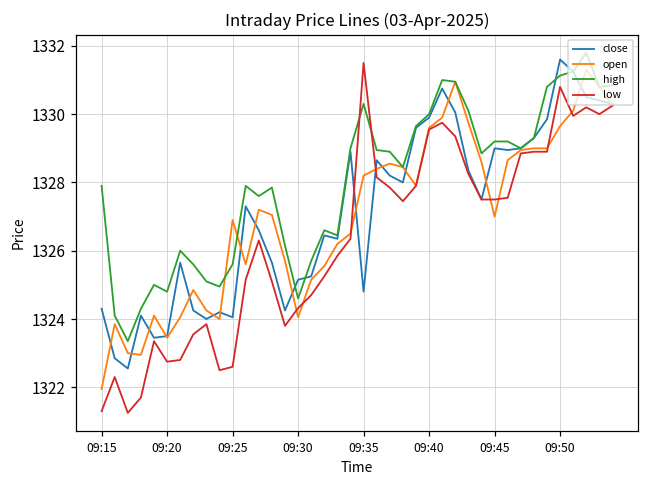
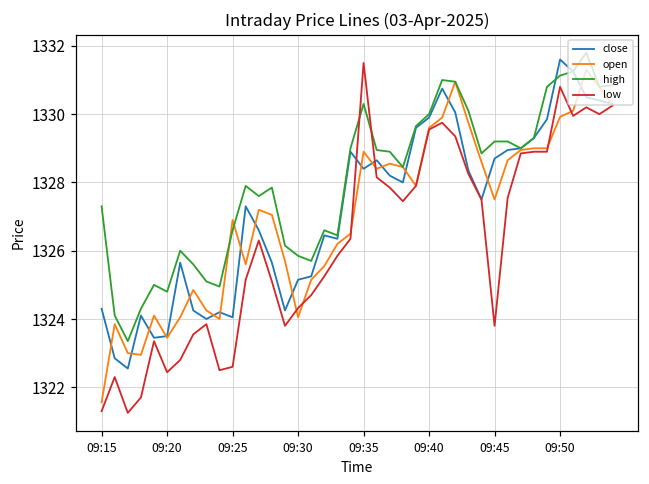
  {
    "close": {
      "09:15": 1324.3,
      "09:25": 1324.1,
      "09:30": 1325.2,
-     "09:35": 1324.8,
+     "09:35": 1328.4,
      "09:40": 1329.9,
-     "09:45": 1329.0,
+     "09:45": 1328.7,
      "09:50": 1331.6
    },
    "open": {
-     "09:15": 1322.0,
+     "09:15": 1321.6,
      "09:25": 1326.9,
      "09:30": 1324.1,
-     "09:35": 1328.2,
-     "09:45": 1327.0,
-     "09:50": 1329.7
+     "09:35": 1328.9,
+     "09:45": 1327.5,
+     "09:50": 1329.9
    },
    "high": {
-     "09:15": 1327.9,
+     "09:15": 1327.3,
      "09:20": 1324.8,
-     "09:25": 1325.6,
-     "09:30": 1324.6,
+     "09:25": 1326.6,
+     "09:30": 1325.9,
      "09:35": 1330.3,
      "09:40": 1330.0,
      "09:45": 1329.2,
      "09:50": 1331.1
    },
    "low": {
      "09:15": 1321.3,
-     "09:20": 1322.8,
+     "09:20": 1322.4,
      "09:25": 1322.6,
      "09:30": 1324.3,
      "09:35": 1331.5,
-     "09:45": 1327.5,
+     "09:45": 1323.8,
      "09:50": 1330.8
    }
  }
